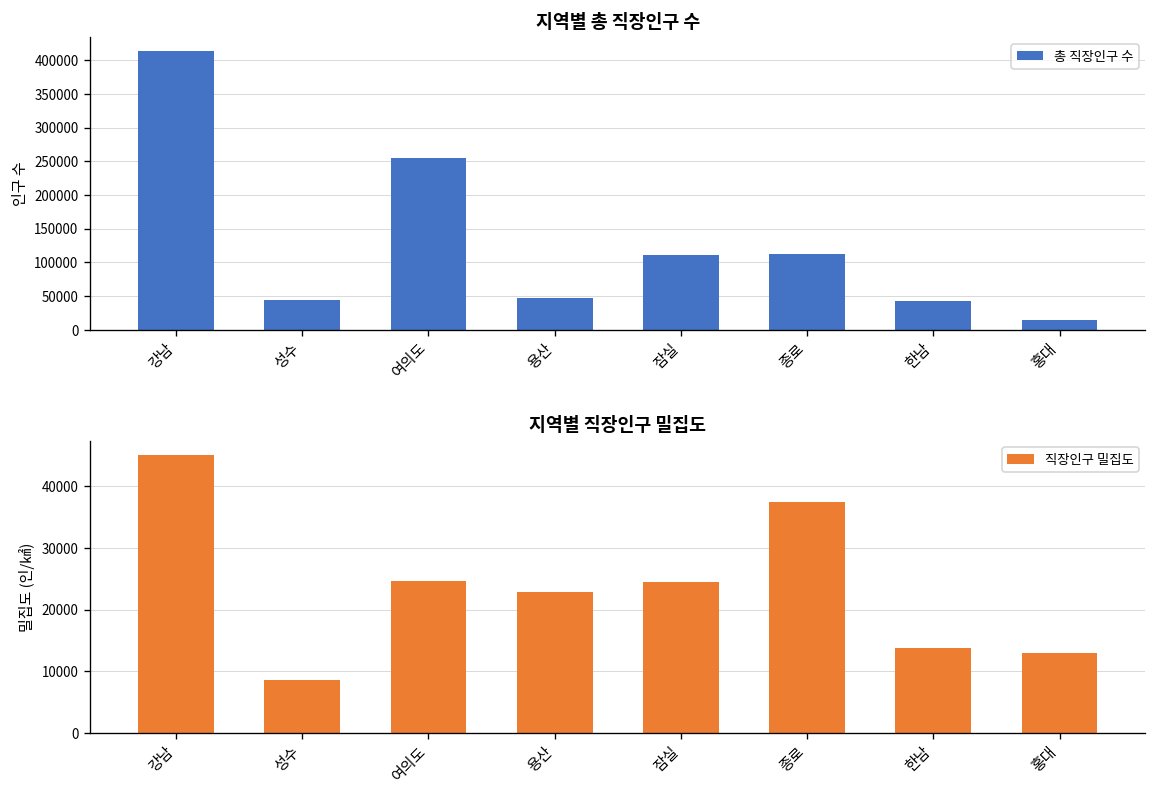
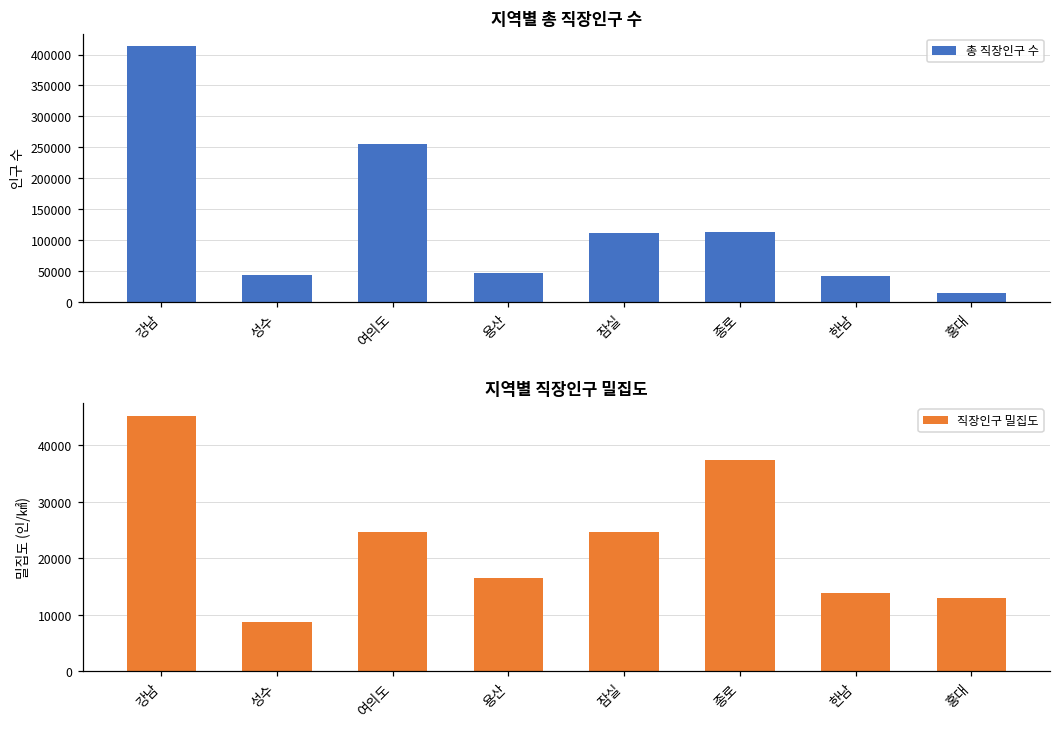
  {
    "지역별 총 직장인구 수": {
      "강남": 410000,
      "성수": 40000,
      "여의도": 260000,
      "용산": 50000,
      "잠실": 110000,
      "종로": 110000,
      "한남": 40000,
      "홍대": 10000
    },
    "지역별 직장인구 밀집도": {
      "강남": 45000,
      "성수": 9000,
      "여의도": 25000,
-     "용산": 23000,
+     "용산": 16000,
      "잠실": 25000,
      "종로": 37000,
      "한남": 14000,
      "홍대": 13000
    }
  }
